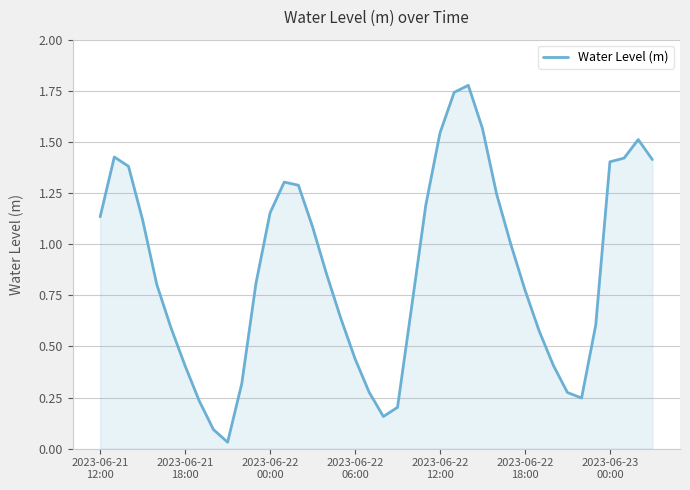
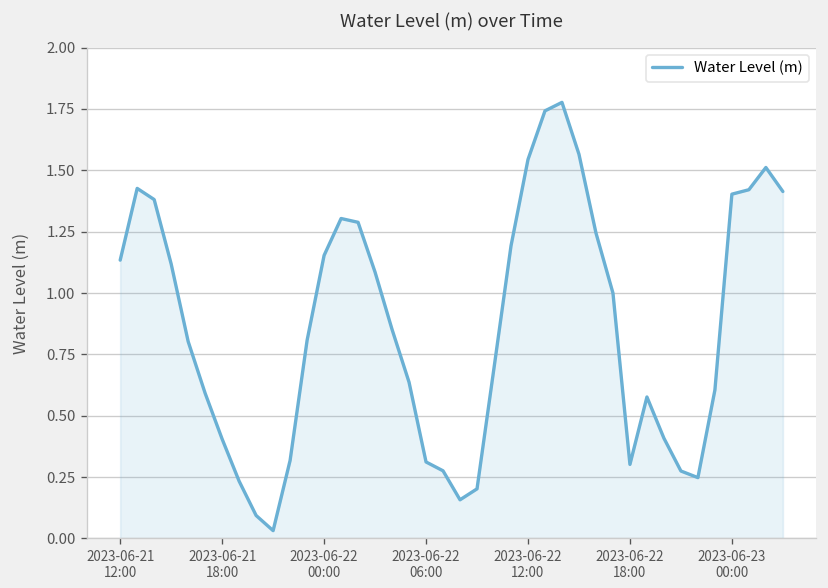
  {
    "2023-06-21 12:00": 1.13,
    "2023-06-21 18:00": 0.40,
    "2023-06-22 00:00": 1.15,
-   "2023-06-22 06:00": 0.44,
+   "2023-06-22 06:00": 0.31,
    "2023-06-22 12:00": 1.54,
-   "2023-06-22 18:00": 0.78,
+   "2023-06-22 18:00": 0.30,
    "2023-06-23 00:00": 1.40
  }
